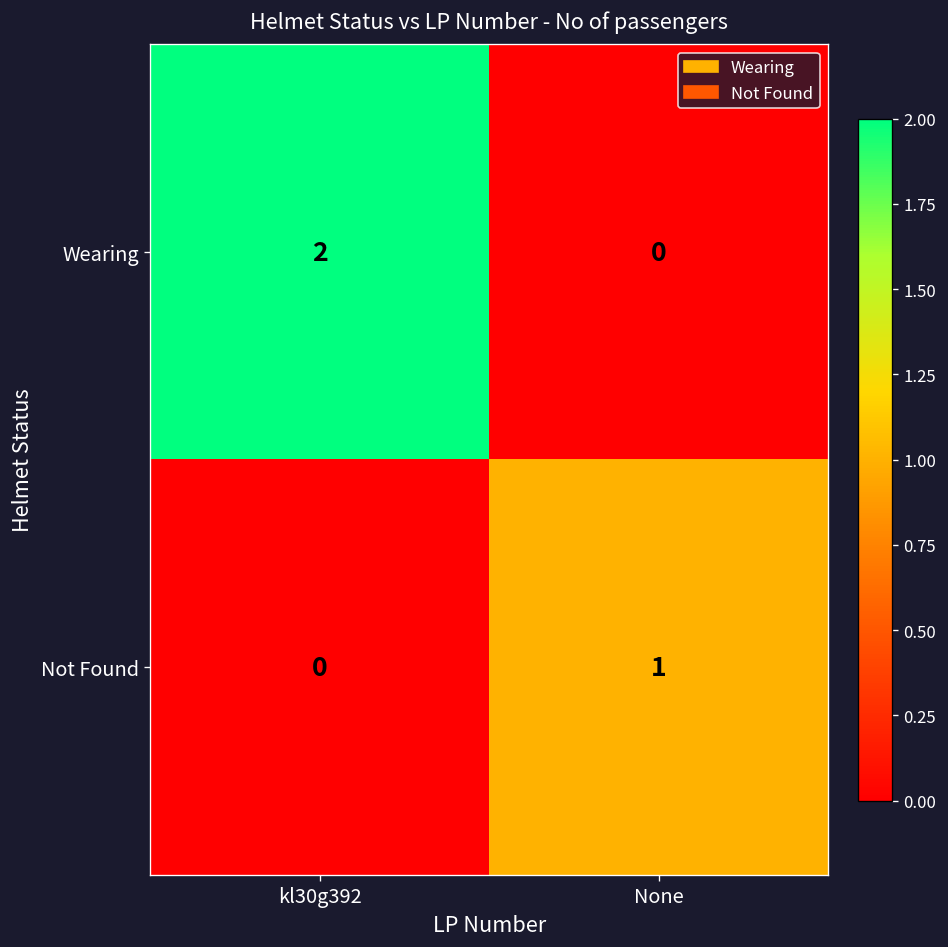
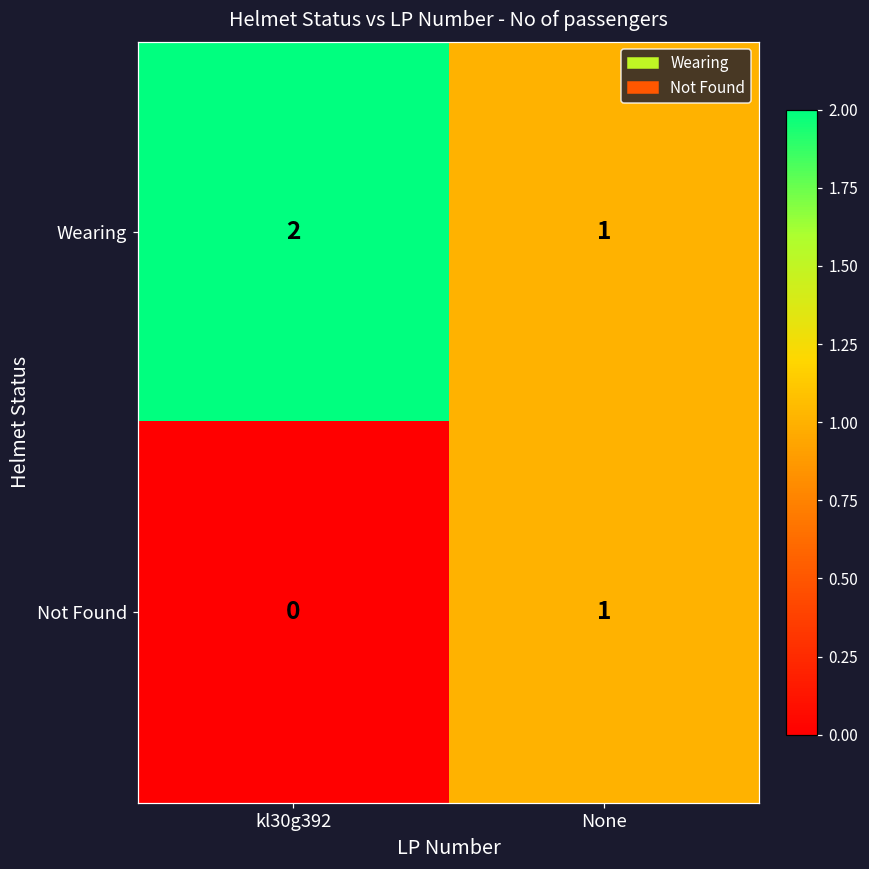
  {
    "Wearing": {
      "kl30g392": 2,
-     "None": 0
+     "None": 1
    },
    "Not Found": {
      "kl30g392": 0,
      "None": 1
    }
  }
